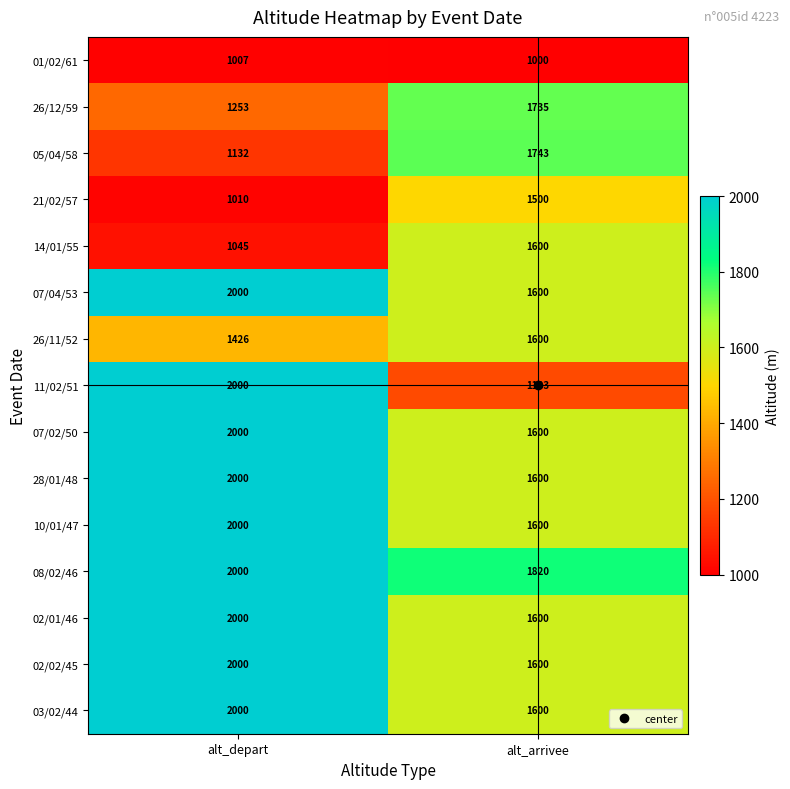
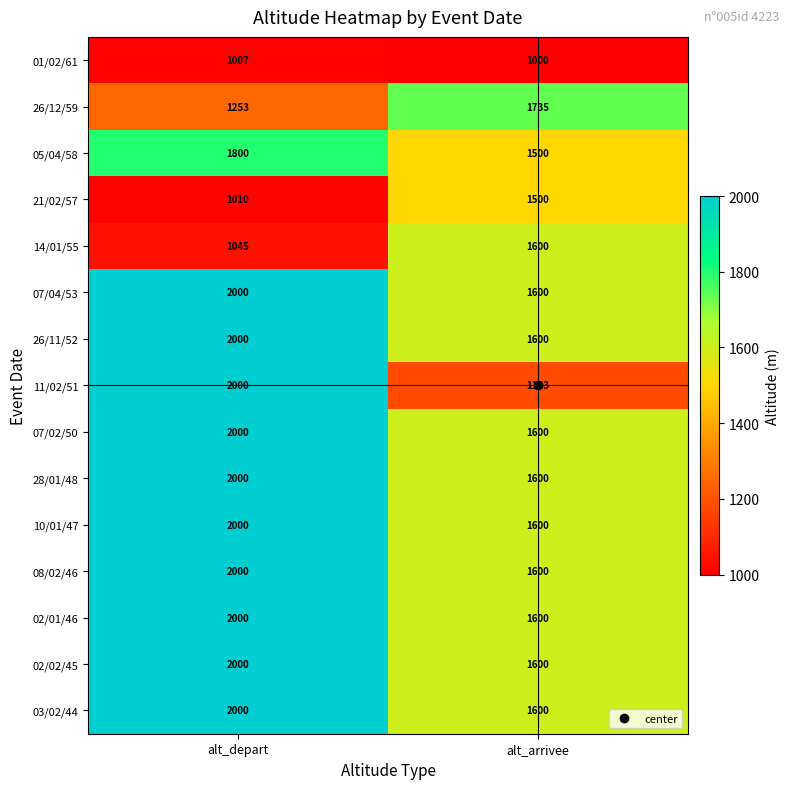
  {
    "01/02/61": {
      "alt_depart": 1007,
      "alt_arrivee": 1000
    },
    "26/12/59": {
      "alt_depart": 1253,
      "alt_arrivee": 1735
    },
    "05/04/58": {
-     "alt_depart": 1132,
-     "alt_arrivee": 1743
+     "alt_depart": 1800,
+     "alt_arrivee": 1500
    },
    "21/02/57": {
      "alt_depart": 1010,
      "alt_arrivee": 1500
    },
    "14/01/55": {
      "alt_depart": 1045,
      "alt_arrivee": 1600
    },
    "07/04/53": {
      "alt_depart": 2000,
      "alt_arrivee": 1600
    },
    "26/11/52": {
-     "alt_depart": 1426,
+     "alt_depart": 2000,
      "alt_arrivee": 1600
    },
    "11/02/51": {
      "alt_depart": 2000
    },
    "07/02/50": {
      "alt_depart": 2000,
      "alt_arrivee": 1600
    },
    "28/01/48": {
      "alt_depart": 2000,
      "alt_arrivee": 1600
    },
    "10/01/47": {
      "alt_depart": 2000,
      "alt_arrivee": 1600
    },
    "08/02/46": {
      "alt_depart": 2000,
-     "alt_arrivee": 1820
+     "alt_arrivee": 1600
    },
    "02/01/46": {
      "alt_depart": 2000,
      "alt_arrivee": 1600
    },
    "02/02/45": {
      "alt_depart": 2000,
      "alt_arrivee": 1600
    },
    "03/02/44": {
      "alt_depart": 2000,
      "alt_arrivee": 1600
    }
  }
